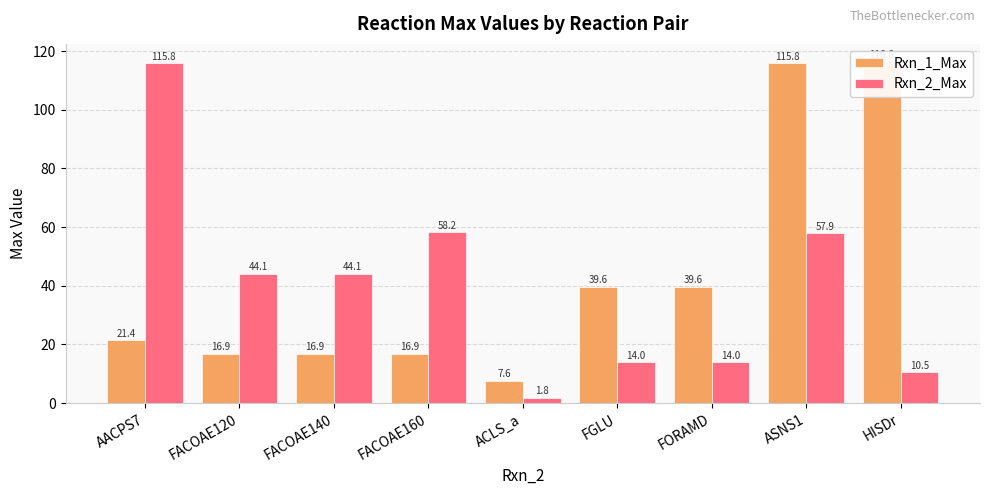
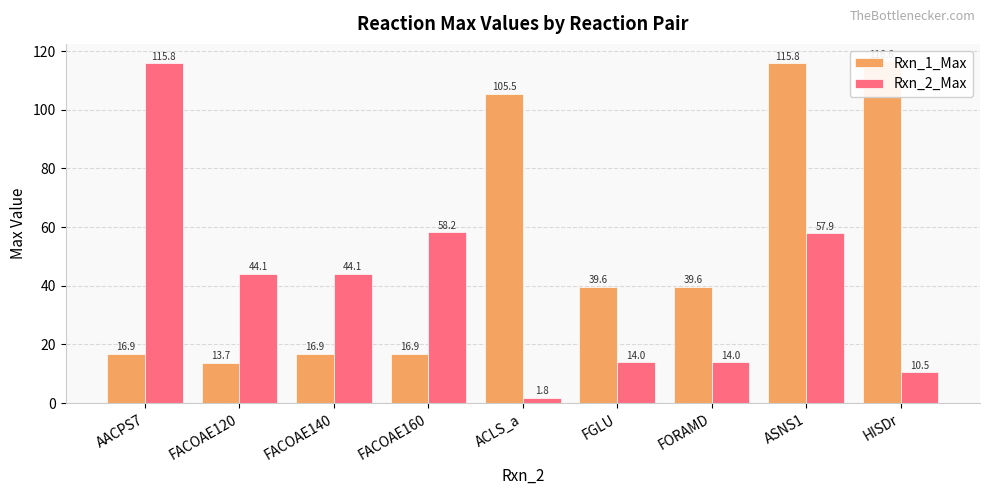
  {
    "Rxn_1_Max": {
-     "AACPS7": 21.4,
-     "FACOAE120": 16.9,
+     "AACPS7": 16.9,
+     "FACOAE120": 13.7,
      "FACOAE140": 16.9,
      "FACOAE160": 16.9,
-     "ACLS_a": 7.6,
+     "ACLS_a": 105.5,
      "FGLU": 39.6,
      "FORAMD": 39.6,
      "ASNS1": 115.8
    },
    "Rxn_2_Max": {
      "AACPS7": 115.8,
      "FACOAE120": 44.1,
      "FACOAE140": 44.1,
      "FACOAE160": 58.2,
      "ACLS_a": 1.8,
      "FGLU": 14.0,
      "FORAMD": 14.0,
      "ASNS1": 57.9,
      "HISDr": 10.5
    }
  }
